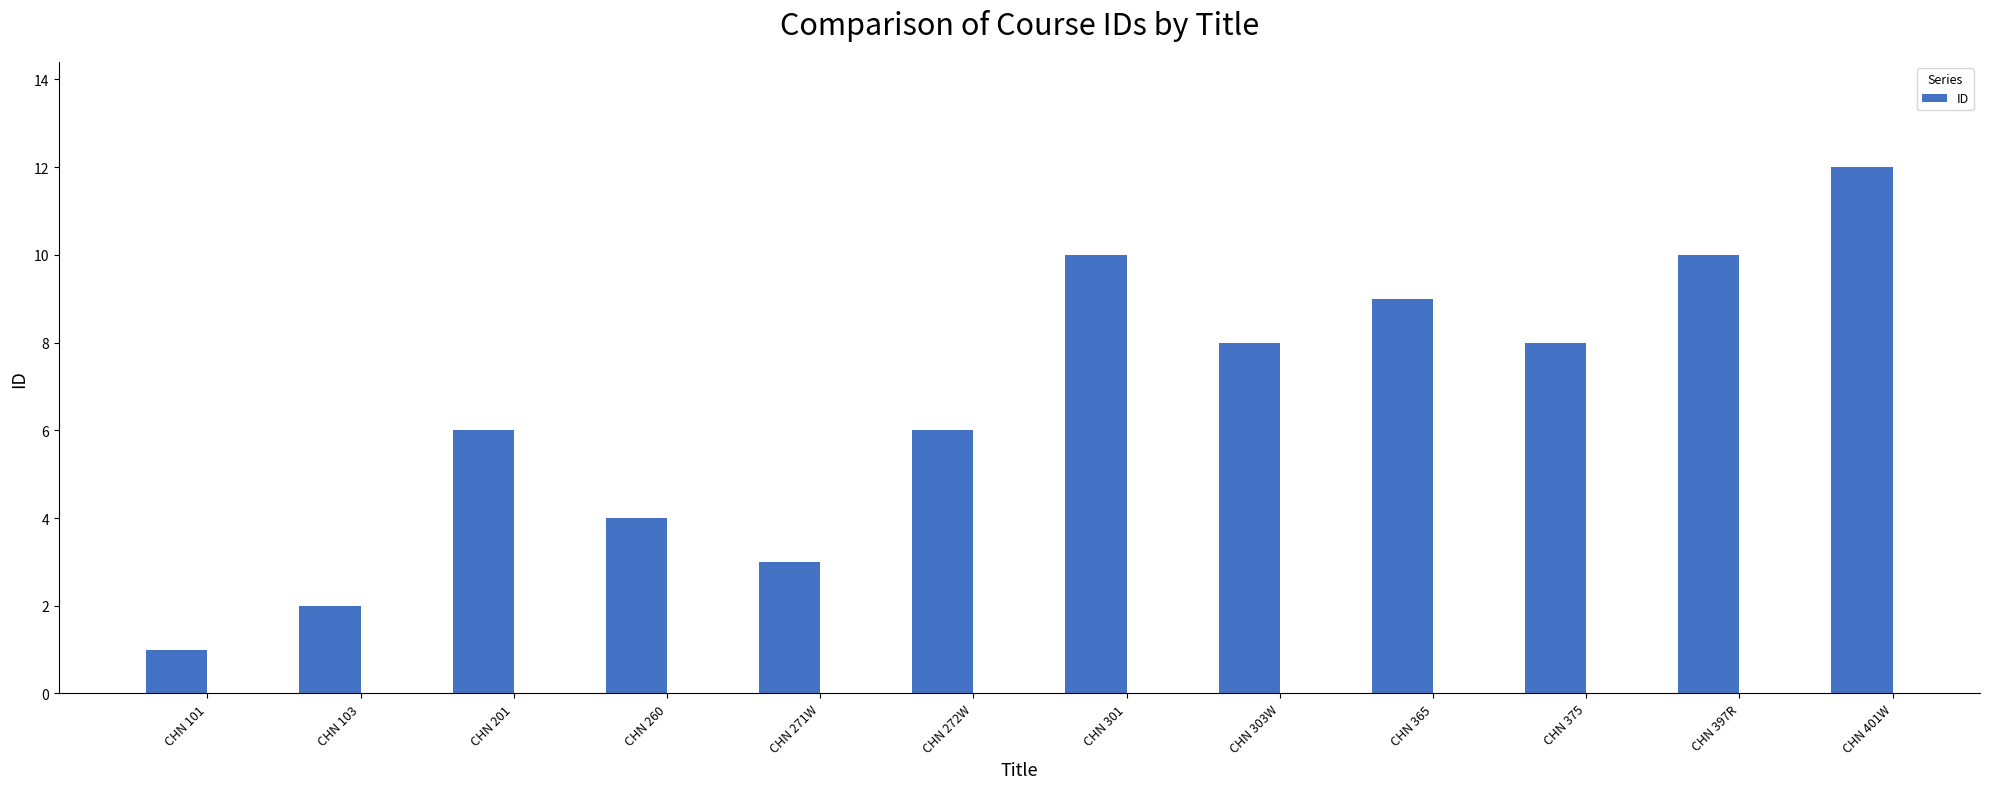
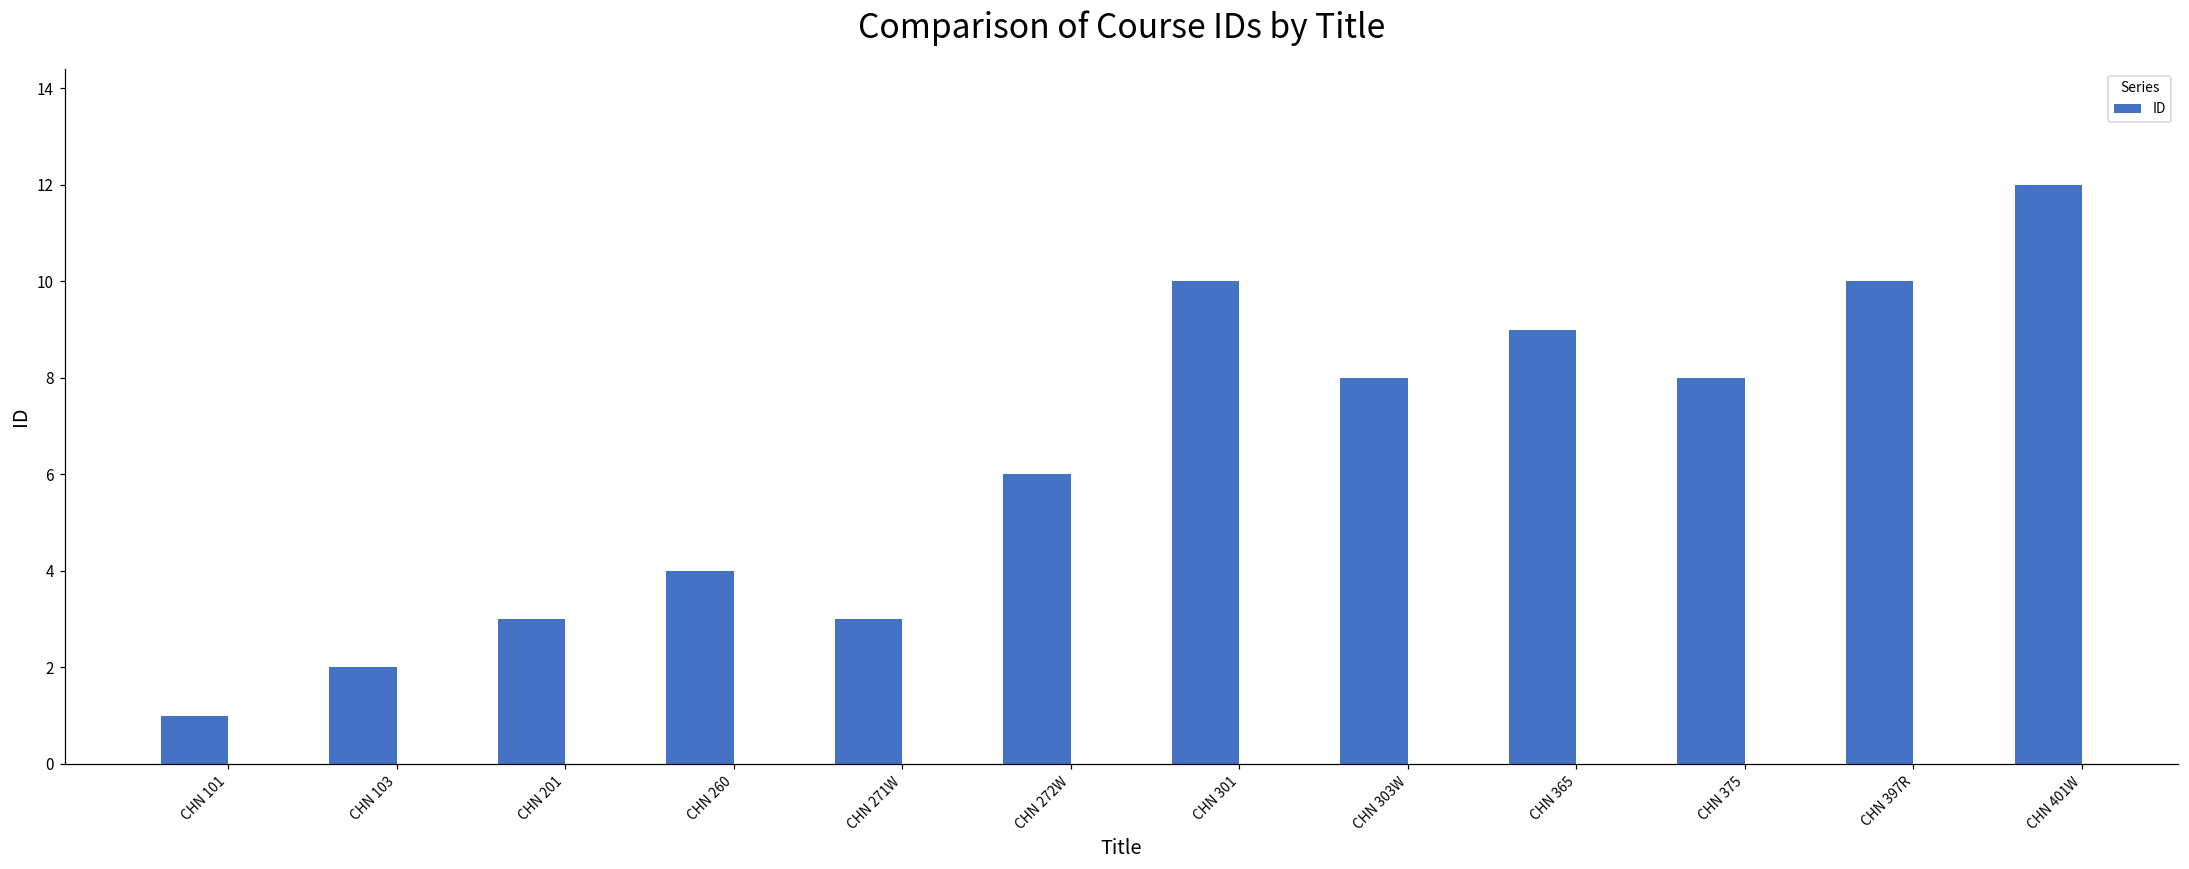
  {
    "CHN 101": 1,
    "CHN 103": 2,
-   "CHN 201": 6,
+   "CHN 201": 3,
    "CHN 260": 4,
    "CHN 271W": 3,
    "CHN 272W": 6,
    "CHN 301": 10,
    "CHN 303W": 8,
    "CHN 365": 9,
    "CHN 375": 8,
    "CHN 397R": 10,
    "CHN 401W": 12
  }
